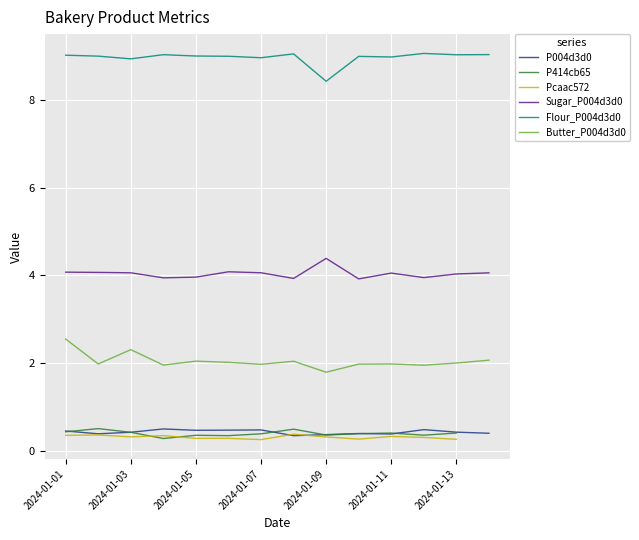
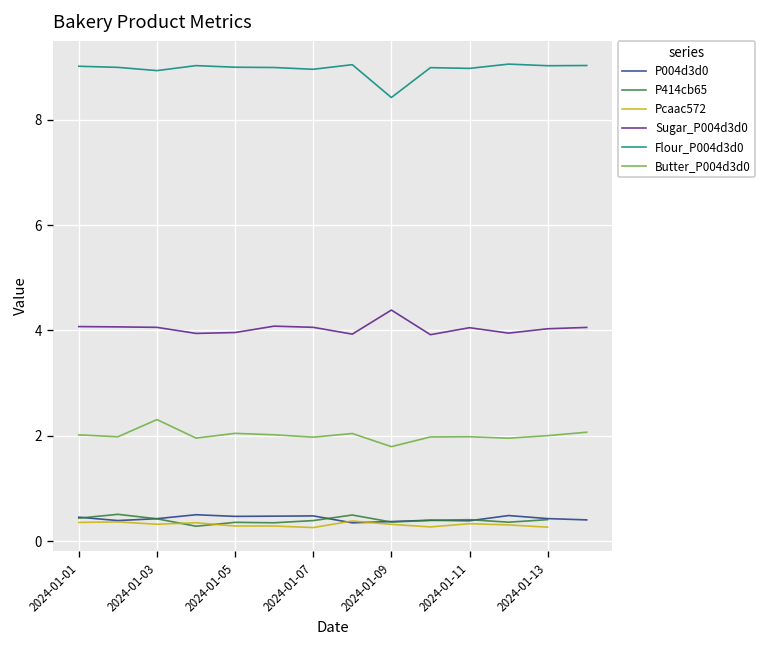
  {
    "P004d3d0": {
      "2024-01-05": 0.5,
      "2024-01-07": 0.5
    },
    "P414cb65": {
      "2024-01-05": 0.4,
      "2024-01-07": 0.4
    },
    "Pcaac572": {
      "2024-01-01": 0.4,
      "2024-01-03": 0.3,
      "2024-01-05": 0.3,
      "2024-01-07": 0.3,
      "2024-01-13": 0.3
    },
    "Sugar_P004d3d0": {
      "2024-01-01": 4.1,
      "2024-01-03": 4.1,
      "2024-01-05": 4.0,
      "2024-01-07": 4.1,
      "2024-01-09": 4.4,
      "2024-01-11": 4.1,
      "2024-01-13": 4.0
    },
    "Flour_P004d3d0": {
      "2024-01-01": 9.0,
      "2024-01-03": 8.9,
      "2024-01-05": 9.0,
      "2024-01-07": 9.0,
      "2024-01-09": 8.4,
      "2024-01-11": 9.0,
      "2024-01-13": 9.0
    },
    "Butter_P004d3d0": {
-     "2024-01-01": 2.5,
+     "2024-01-01": 2.0,
      "2024-01-03": 2.3,
      "2024-01-05": 2.0,
      "2024-01-07": 2.0,
      "2024-01-09": 1.8,
      "2024-01-11": 2.0,
      "2024-01-13": 2.0
    }
  }
